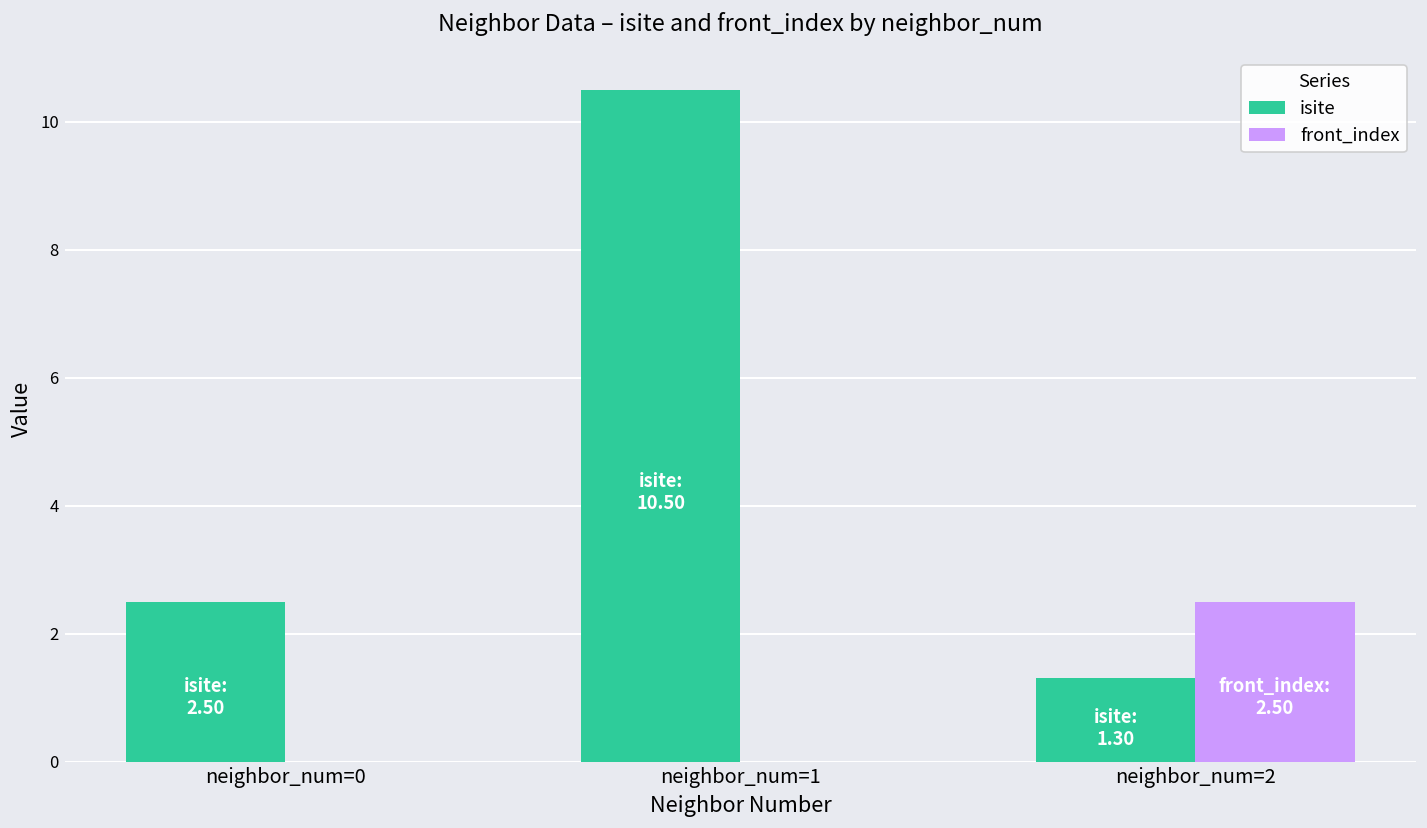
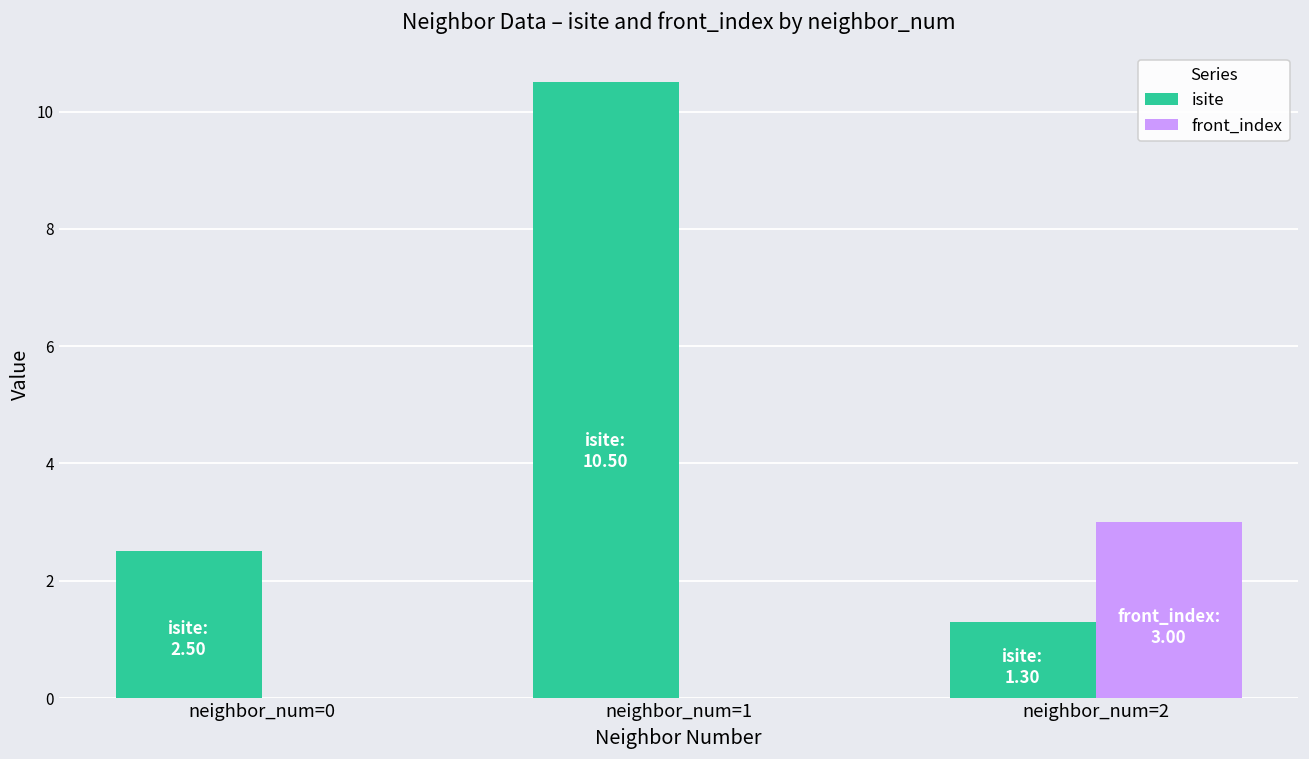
  {
    "isite": {
      "neighbor_num=0": 2.50,
      "neighbor_num=1": 10.50,
      "neighbor_num=2": 1.30
    },
    "front_index": {
-     "neighbor_num=2": 2.50
+     "neighbor_num=2": 3.00
    }
  }
